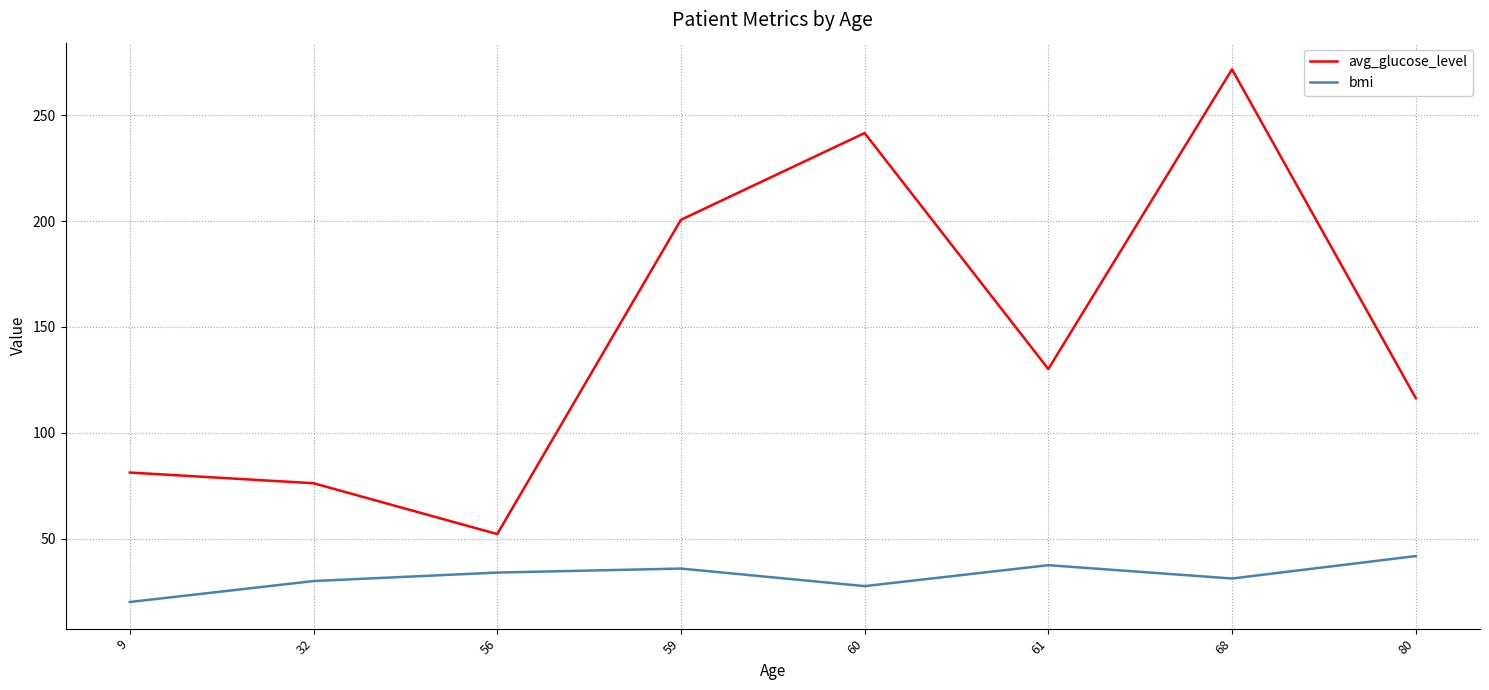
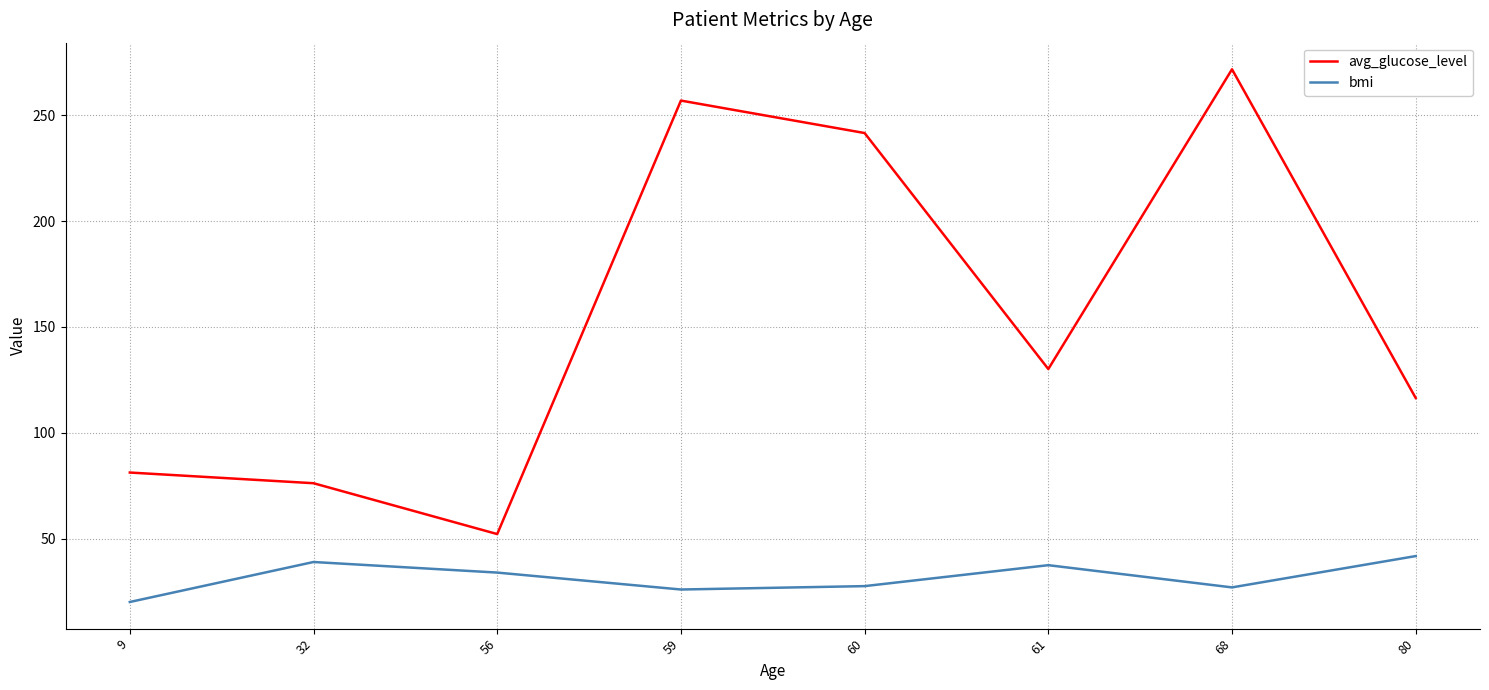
  {
    "avg_glucose_level": {
      "9": 81,
      "32": 76,
      "56": 52,
-     "59": 201,
+     "59": 257,
      "60": 242,
      "61": 130,
      "68": 272,
      "80": 116
    },
    "bmi": {
      "9": 20,
-     "32": 30,
+     "32": 39,
      "56": 34,
-     "59": 36,
+     "59": 26,
      "60": 28,
      "61": 37,
-     "68": 31,
+     "68": 27,
      "80": 42
    }
  }
